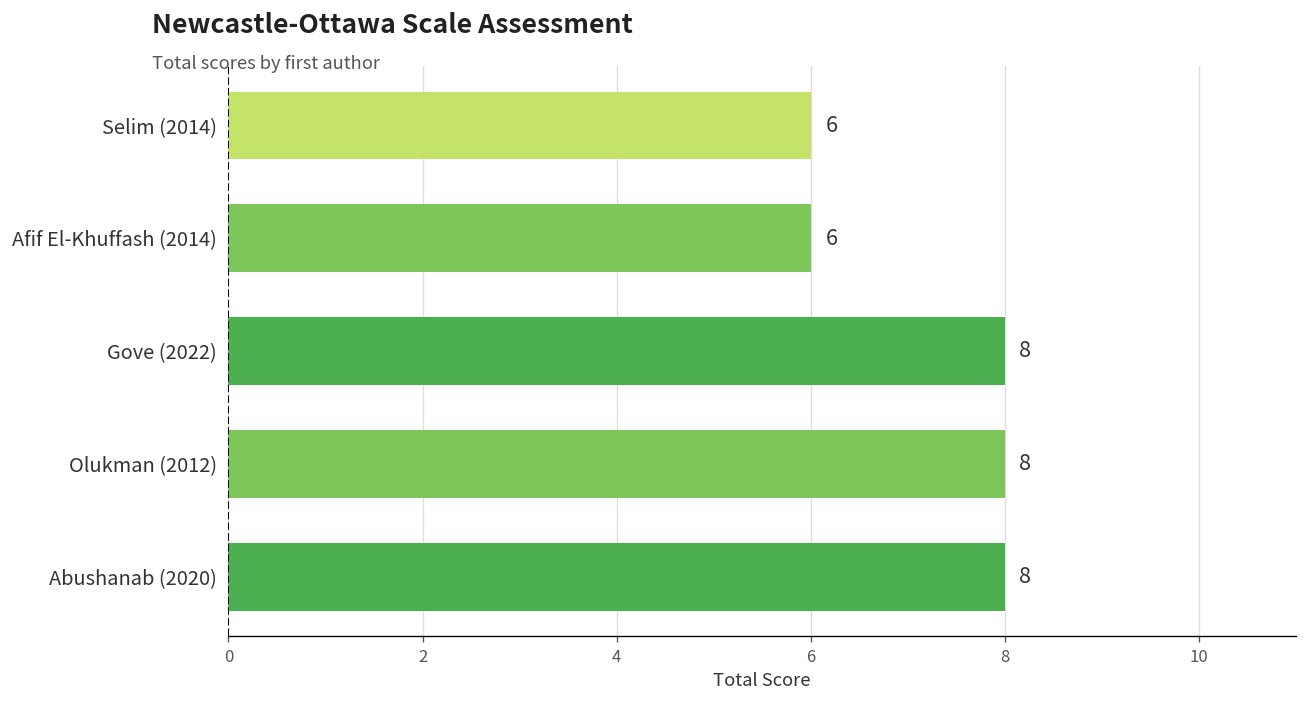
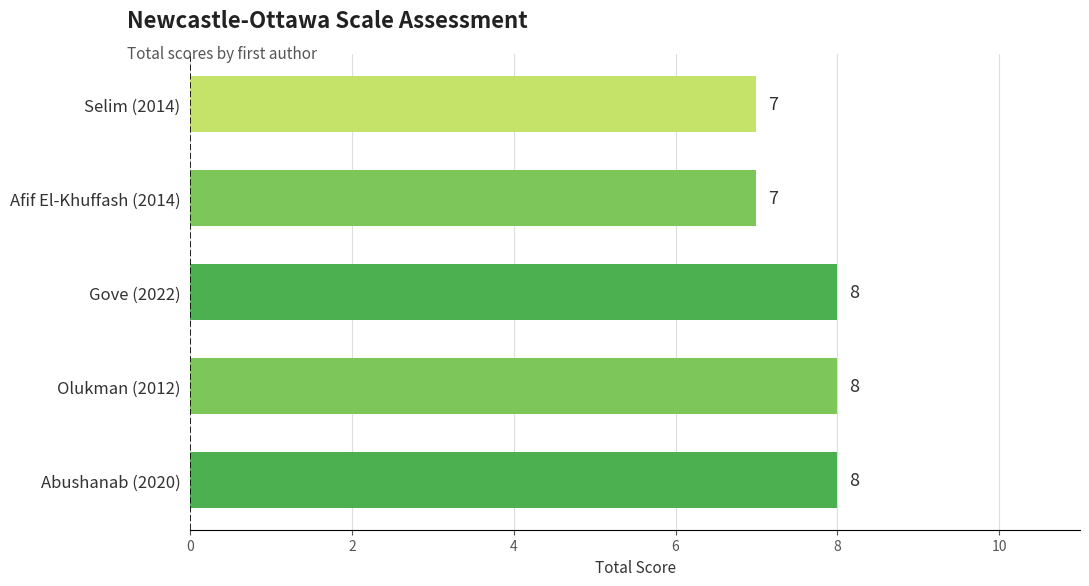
  {
-   "Selim (2014)": 6,
-   "Afif El-Khuffash (2014)": 6,
+   "Selim (2014)": 7,
+   "Afif El-Khuffash (2014)": 7,
    "Gove (2022)": 8,
    "Olukman (2012)": 8,
    "Abushanab (2020)": 8
  }
